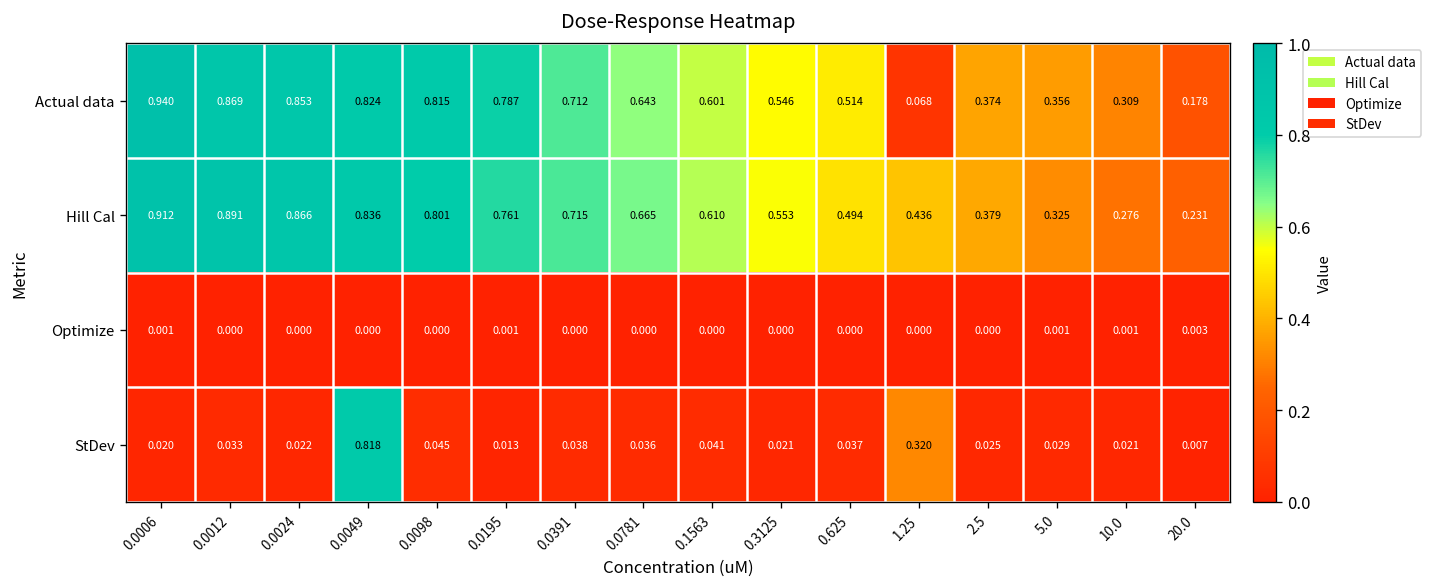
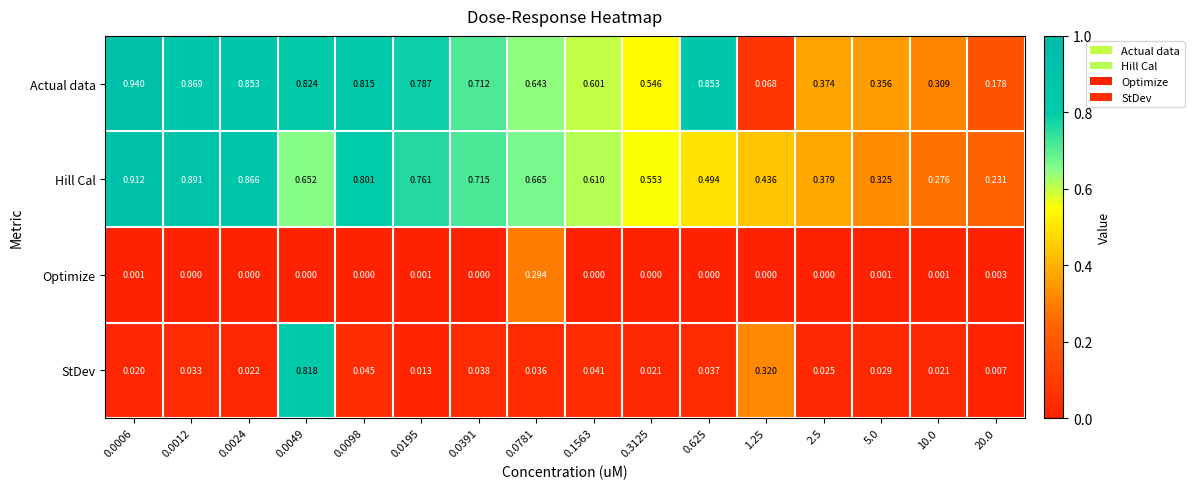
  {
    "Actual data": {
      "0.0006": 0.940,
      "0.0012": 0.869,
      "0.0024": 0.853,
      "0.0049": 0.824,
      "0.0098": 0.815,
      "0.0195": 0.787,
      "0.0391": 0.712,
      "0.0781": 0.643,
      "0.1563": 0.601,
      "0.3125": 0.546,
-     "0.625": 0.514,
+     "0.625": 0.853,
      "1.25": 0.068,
      "2.5": 0.374,
      "5.0": 0.356,
      "10.0": 0.309,
      "20.0": 0.178
    },
    "Hill Cal": {
      "0.0006": 0.912,
      "0.0012": 0.891,
      "0.0024": 0.866,
-     "0.0049": 0.836,
+     "0.0049": 0.652,
      "0.0098": 0.801,
      "0.0195": 0.761,
      "0.0391": 0.715,
      "0.0781": 0.665,
      "0.1563": 0.610,
      "0.3125": 0.553,
      "0.625": 0.494,
      "1.25": 0.436,
      "2.5": 0.379,
      "5.0": 0.325,
      "10.0": 0.276,
      "20.0": 0.231
    },
    "Optimize": {
      "0.0006": 0.001,
      "0.0012": 0.000,
      "0.0024": 0.000,
      "0.0049": 0.000,
      "0.0098": 0.000,
      "0.0195": 0.001,
      "0.0391": 0.000,
-     "0.0781": 0.000,
+     "0.0781": 0.294,
      "0.1563": 0.000,
      "0.3125": 0.000,
      "0.625": 0.000,
      "1.25": 0.000,
      "2.5": 0.000,
      "5.0": 0.001,
      "10.0": 0.001,
      "20.0": 0.003
    },
    "StDev": {
      "0.0006": 0.020,
      "0.0012": 0.033,
      "0.0024": 0.022,
      "0.0049": 0.818,
      "0.0098": 0.045,
      "0.0195": 0.013,
      "0.0391": 0.038,
      "0.0781": 0.036,
      "0.1563": 0.041,
      "0.3125": 0.021,
      "0.625": 0.037,
      "1.25": 0.320,
      "2.5": 0.025,
      "5.0": 0.029,
      "10.0": 0.021,
      "20.0": 0.007
    }
  }
